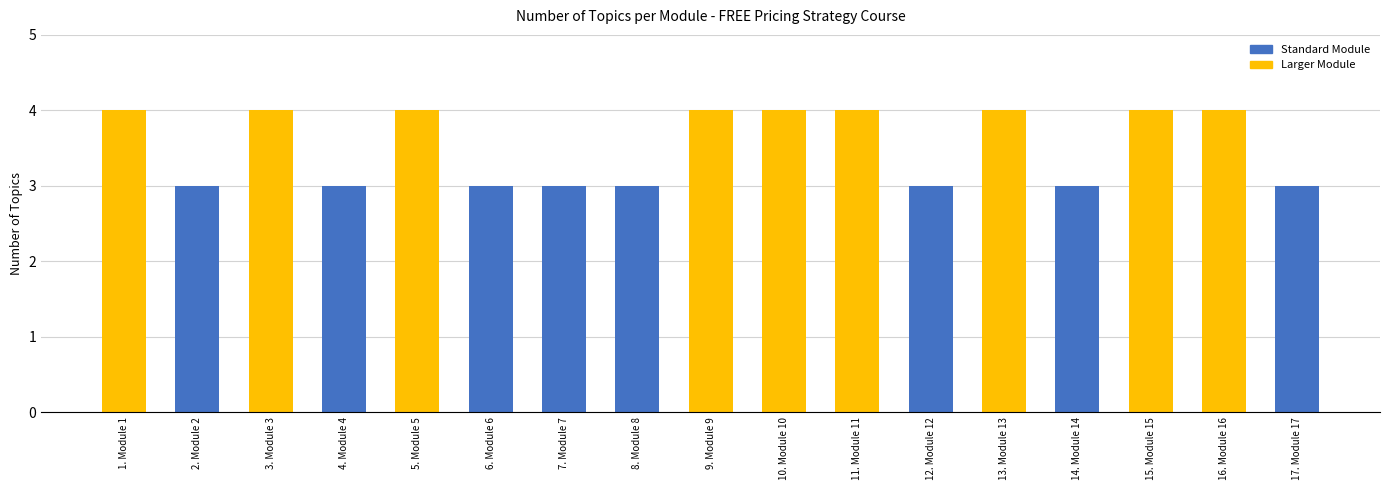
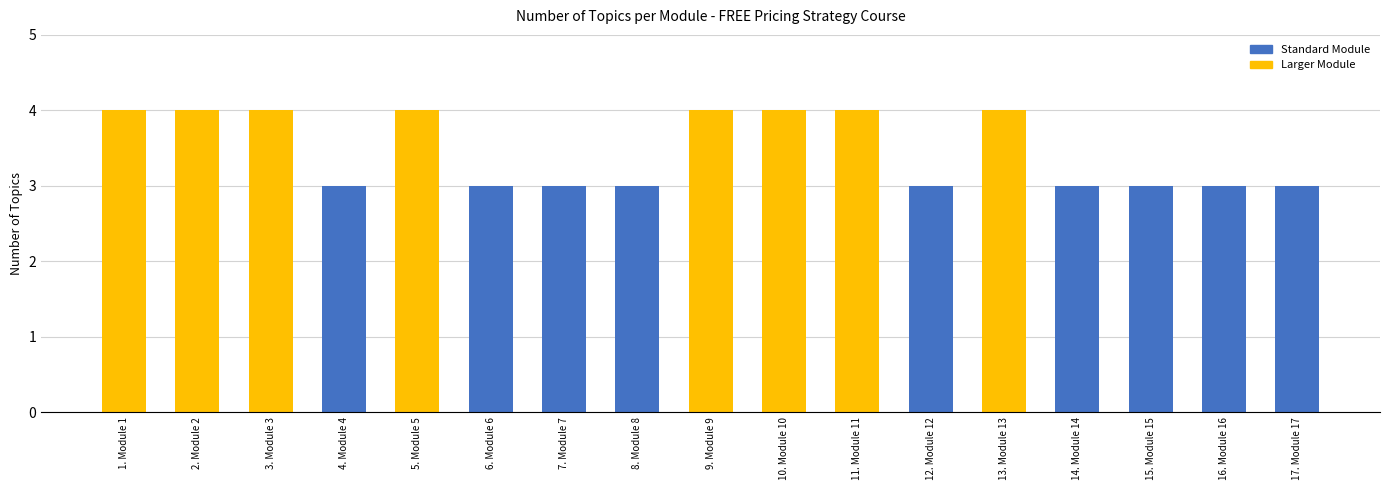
  {
    "1. Module 1": 4,
-   "2. Module 2": 3,
+   "2. Module 2": 4,
    "3. Module 3": 4,
    "4. Module 4": 3,
    "5. Module 5": 4,
    "6. Module 6": 3,
    "7. Module 7": 3,
    "8. Module 8": 3,
    "9. Module 9": 4,
    "10. Module 10": 4,
    "11. Module 11": 4,
    "12. Module 12": 3,
    "13. Module 13": 4,
    "14. Module 14": 3,
-   "15. Module 15": 4,
-   "16. Module 16": 4,
+   "15. Module 15": 3,
+   "16. Module 16": 3,
    "17. Module 17": 3
  }
